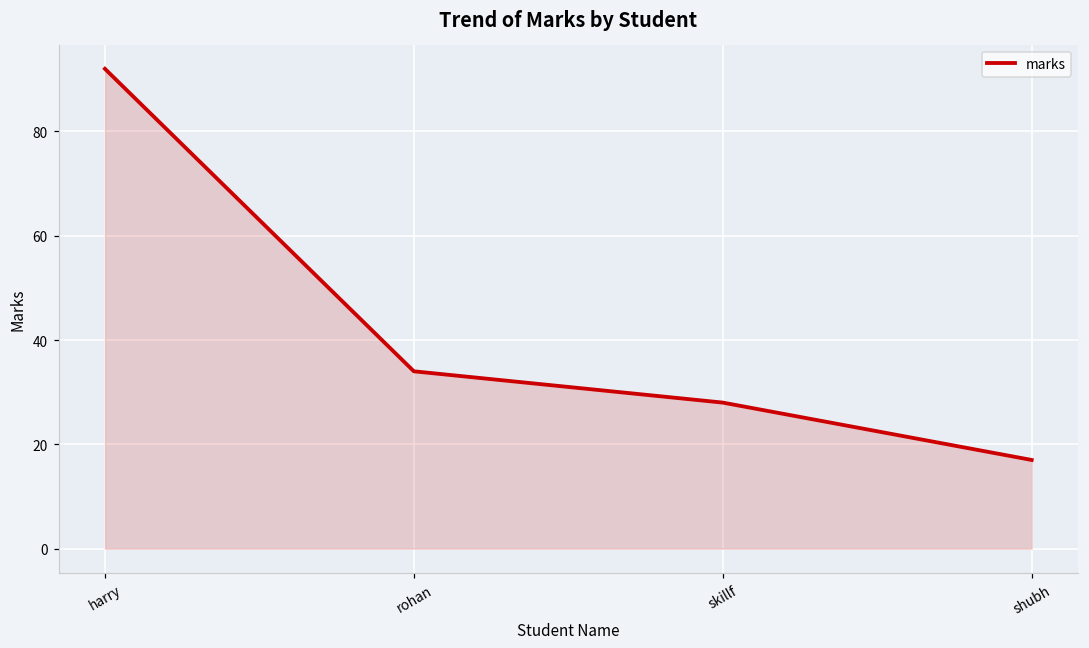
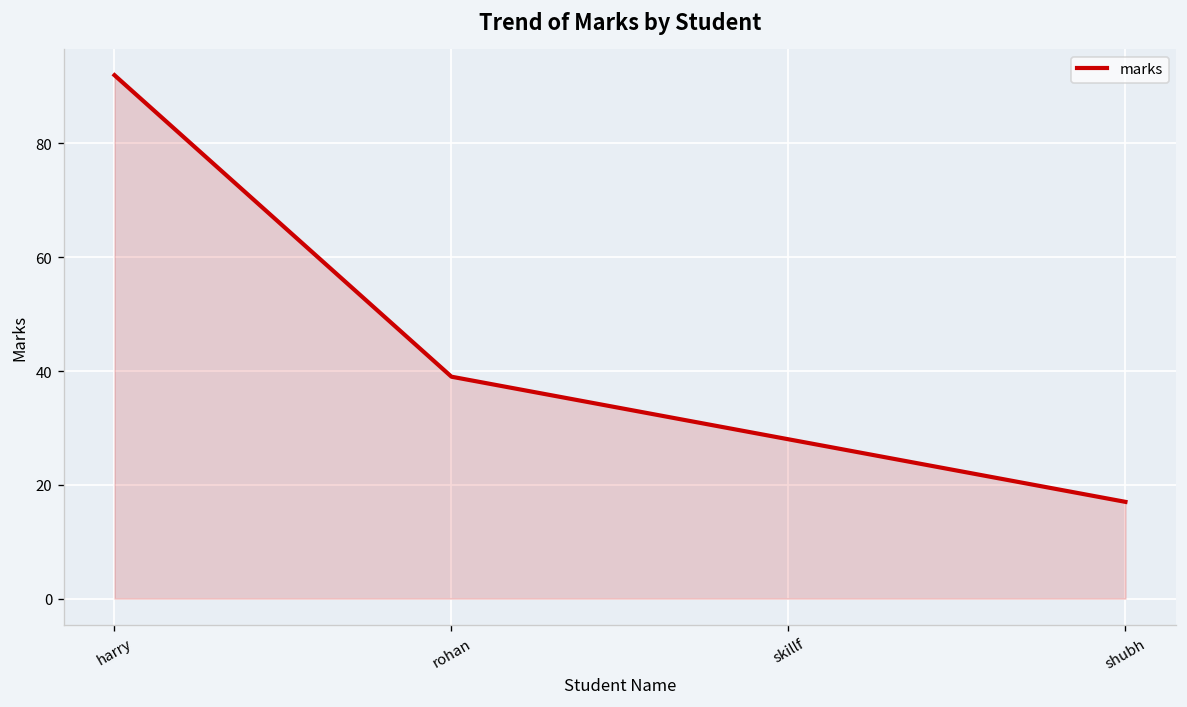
  {
    "harry": 92,
-   "rohan": 34,
+   "rohan": 39,
    "skillf": 28,
    "shubh": 17
  }
